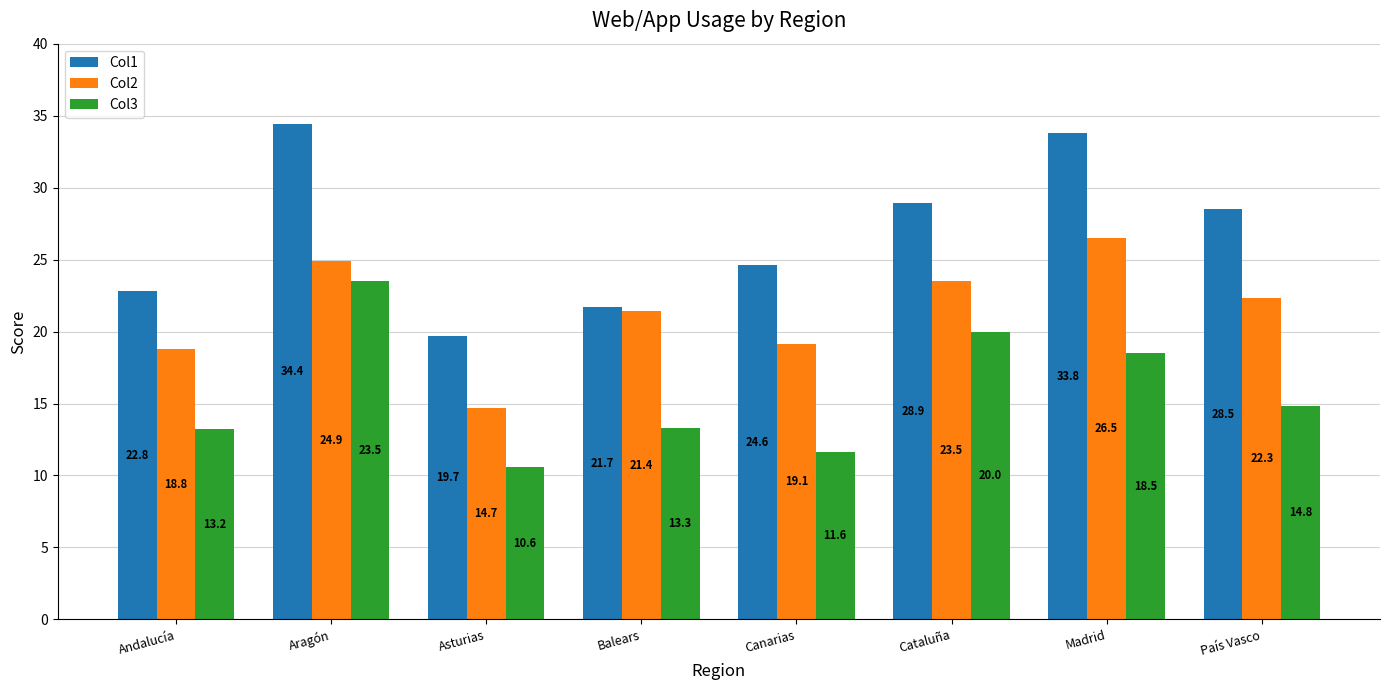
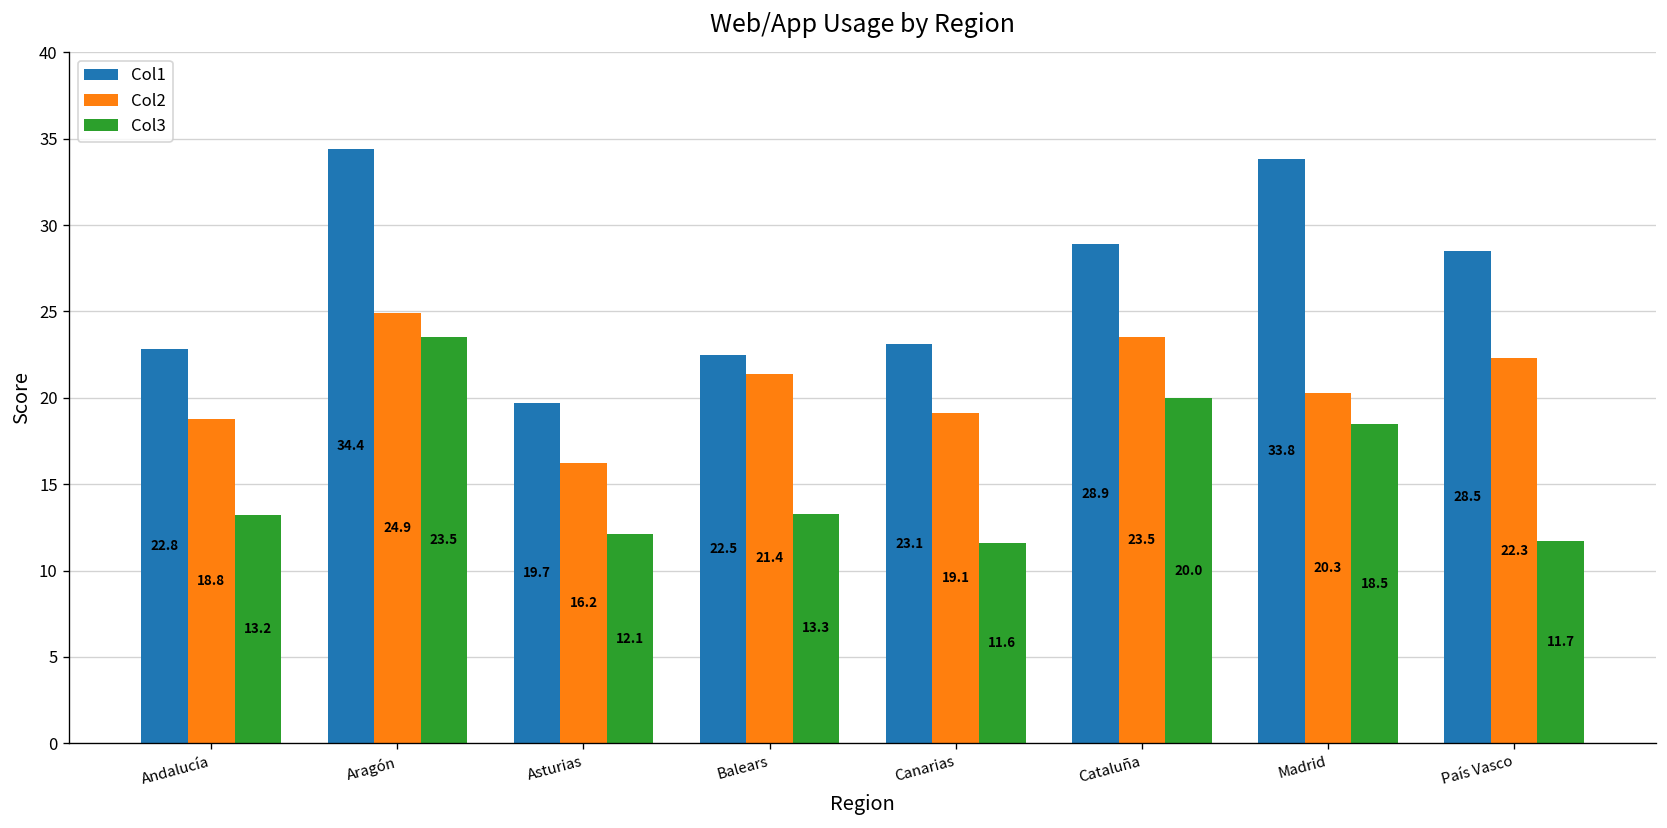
  {
    "Col1": {
      "Andalucía": 22.8,
      "Aragón": 34.4,
      "Asturias": 19.7,
-     "Balears": 21.7,
-     "Canarias": 24.6,
+     "Balears": 22.5,
+     "Canarias": 23.1,
      "Cataluña": 28.9,
      "Madrid": 33.8,
      "País Vasco": 28.5
    },
    "Col2": {
      "Andalucía": 18.8,
      "Aragón": 24.9,
-     "Asturias": 14.7,
+     "Asturias": 16.2,
      "Balears": 21.4,
      "Canarias": 19.1,
      "Cataluña": 23.5,
-     "Madrid": 26.5,
+     "Madrid": 20.3,
      "País Vasco": 22.3
    },
    "Col3": {
      "Andalucía": 13.2,
      "Aragón": 23.5,
-     "Asturias": 10.6,
+     "Asturias": 12.1,
      "Balears": 13.3,
      "Canarias": 11.6,
      "Cataluña": 20.0,
      "Madrid": 18.5,
-     "País Vasco": 14.8
+     "País Vasco": 11.7
    }
  }
